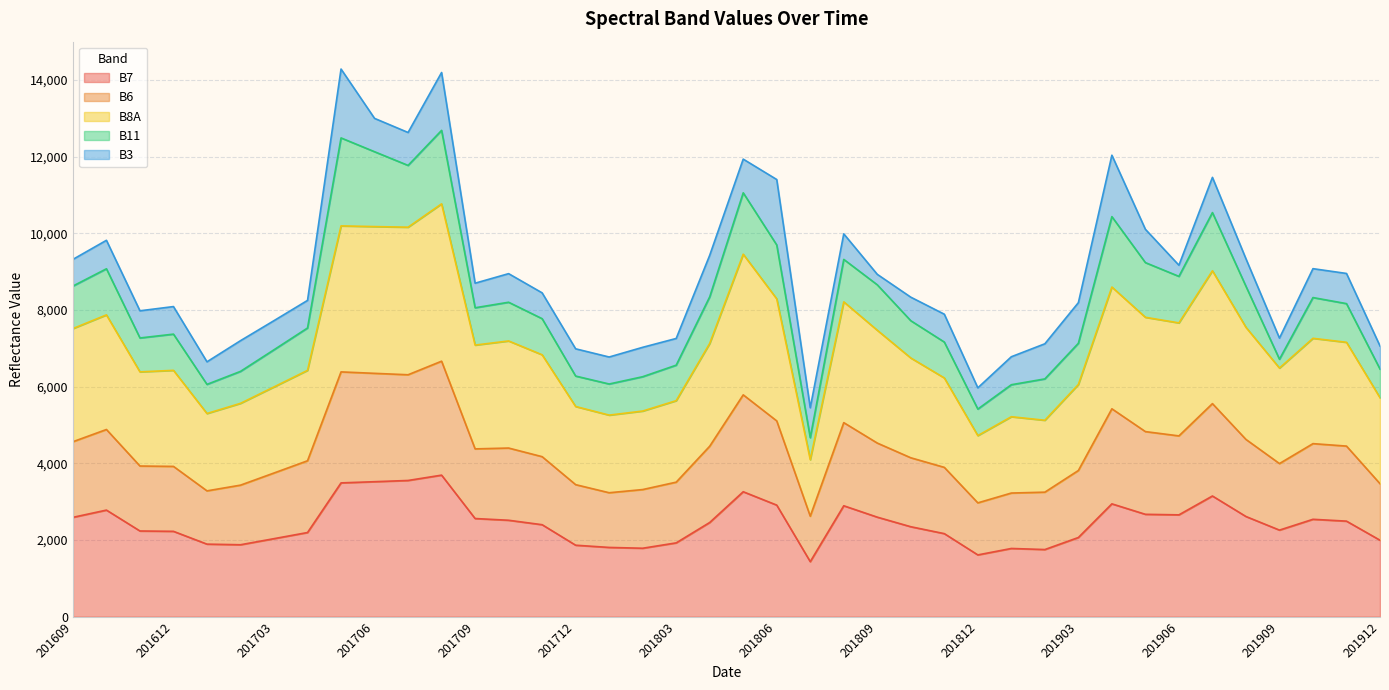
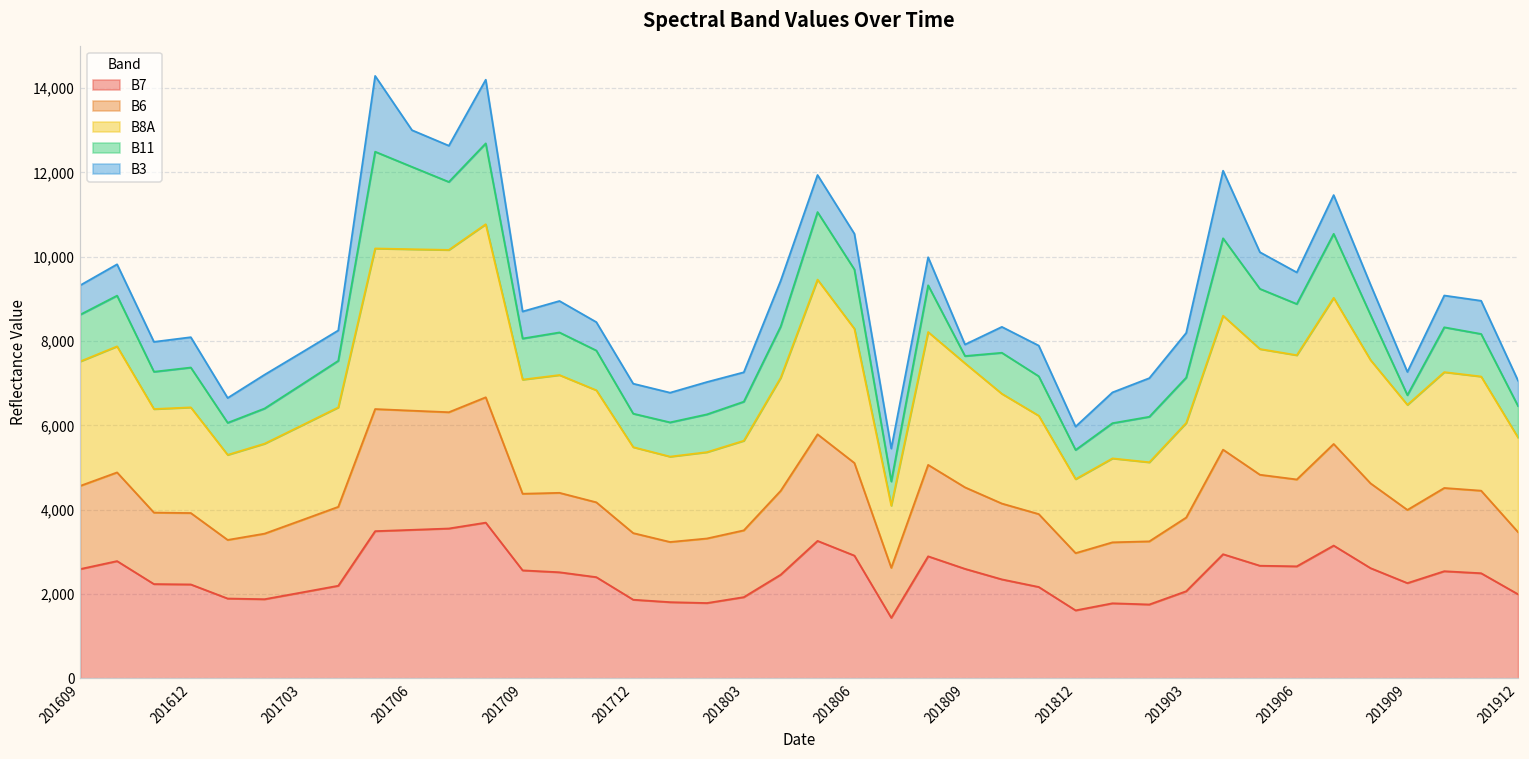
  {
    "B11": {
      "201609": "1,100",
      "201612": "900",
      "201703": "1,000",
      "201706": "2,000",
      "201709": "1,000",
      "201712": "800",
      "201803": "900",
      "201806": "1,400",
-     "201809": "1,200",
+     "201809": "200",
      "201812": "700",
      "201903": "1,100",
      "201906": "1,200",
      "201909": "200",
      "201912": "700"
    },
    "B3": {
      "201609": "700",
      "201612": "700",
      "201703": "800",
      "201706": "900",
      "201709": "600",
      "201712": "700",
      "201803": "700",
-     "201806": "1,700",
+     "201806": "800",
      "201809": "300",
      "201812": "600",
      "201903": "1,100",
-     "201906": "300",
+     "201906": "700",
      "201909": "600",
      "201912": "600"
    }
  }
